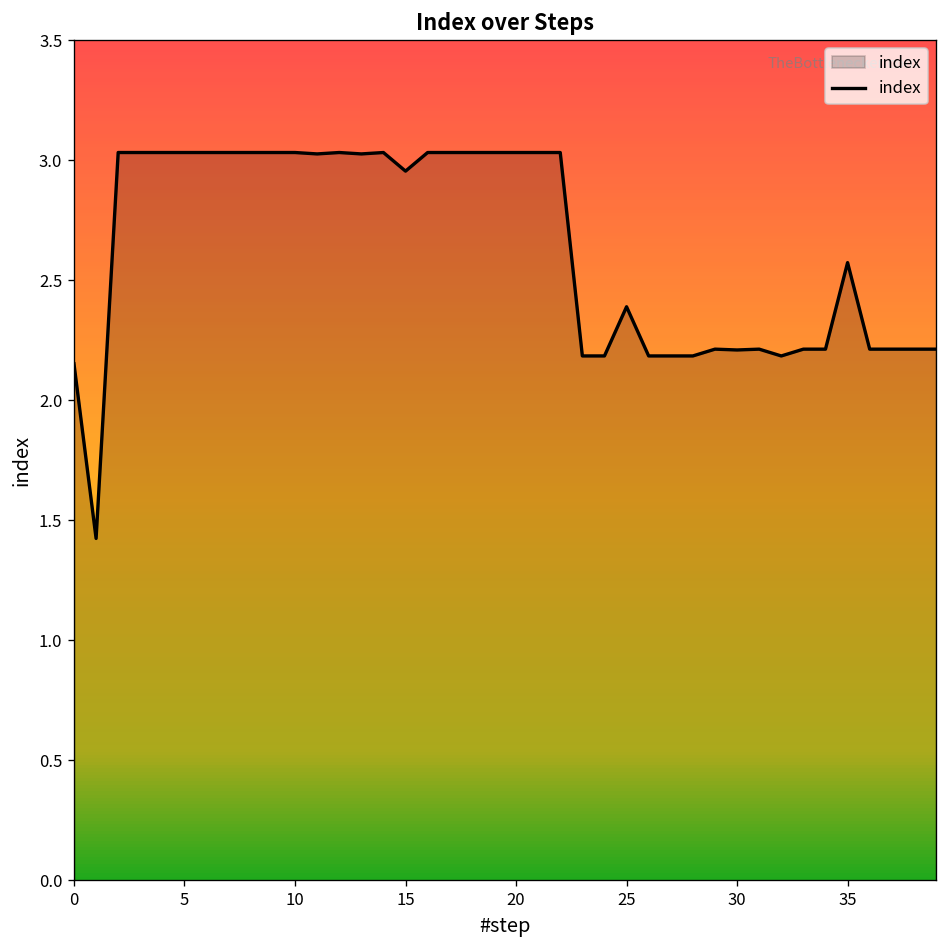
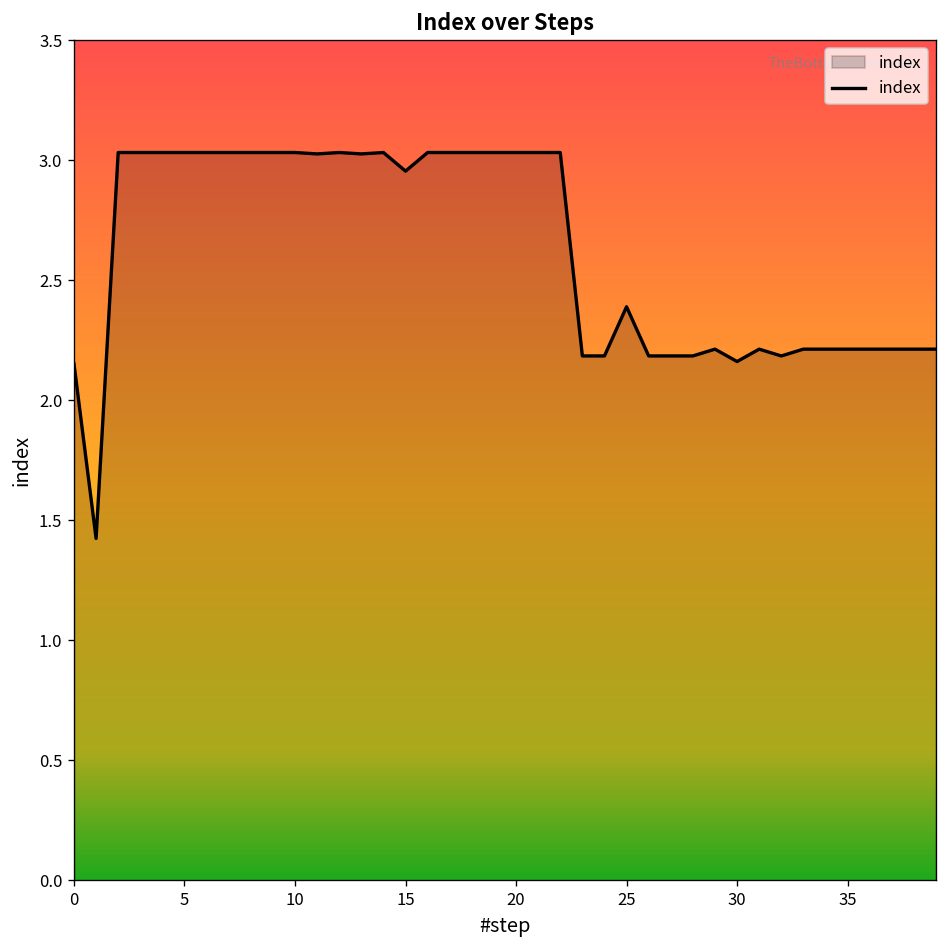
  {
    "0": 2.15,
    "5": 3.03,
    "10": 3.03,
    "15": 2.95,
    "20": 3.03,
    "25": 2.39,
-   "30": 2.21,
-   "35": 2.57
+   "30": 2.16,
+   "35": 2.21
  }
